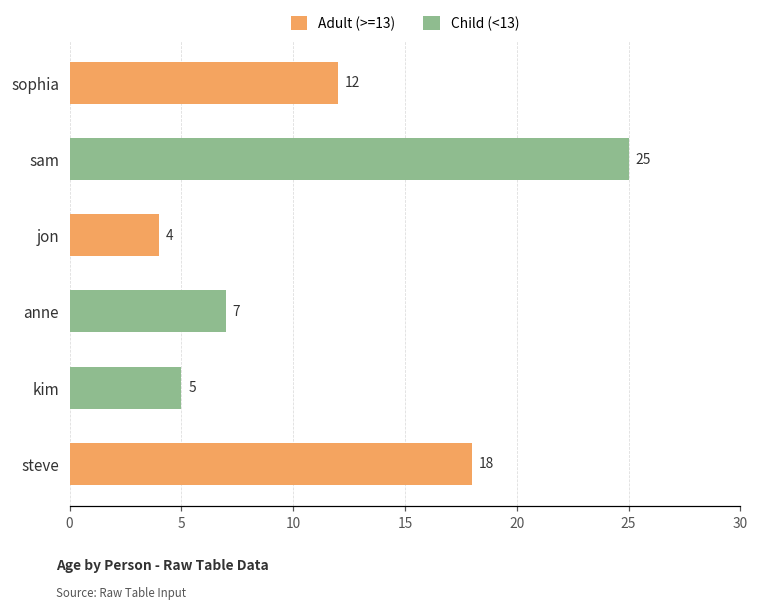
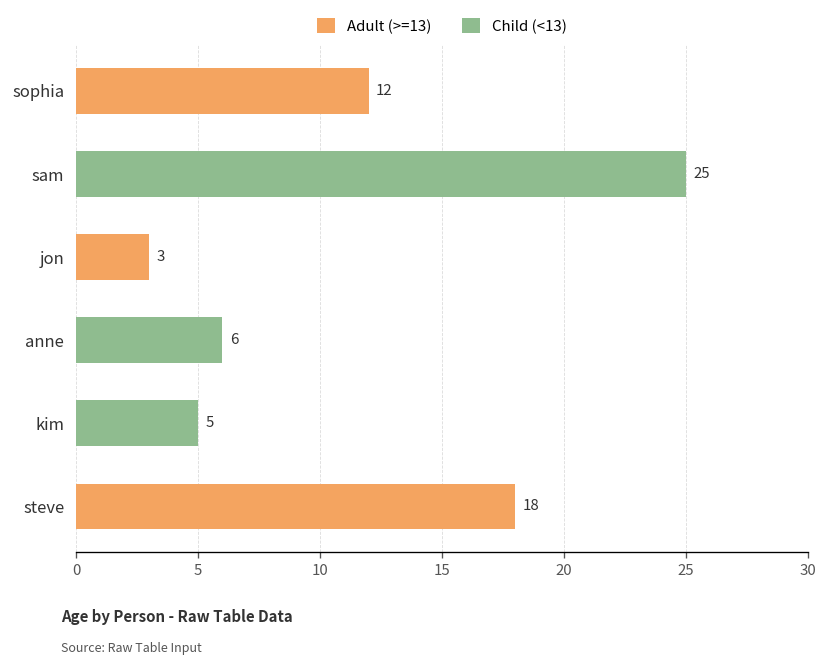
  {
    "sophia": 12,
    "sam": 25,
-   "jon": 4,
-   "anne": 7,
+   "jon": 3,
+   "anne": 6,
    "kim": 5,
    "steve": 18
  }
